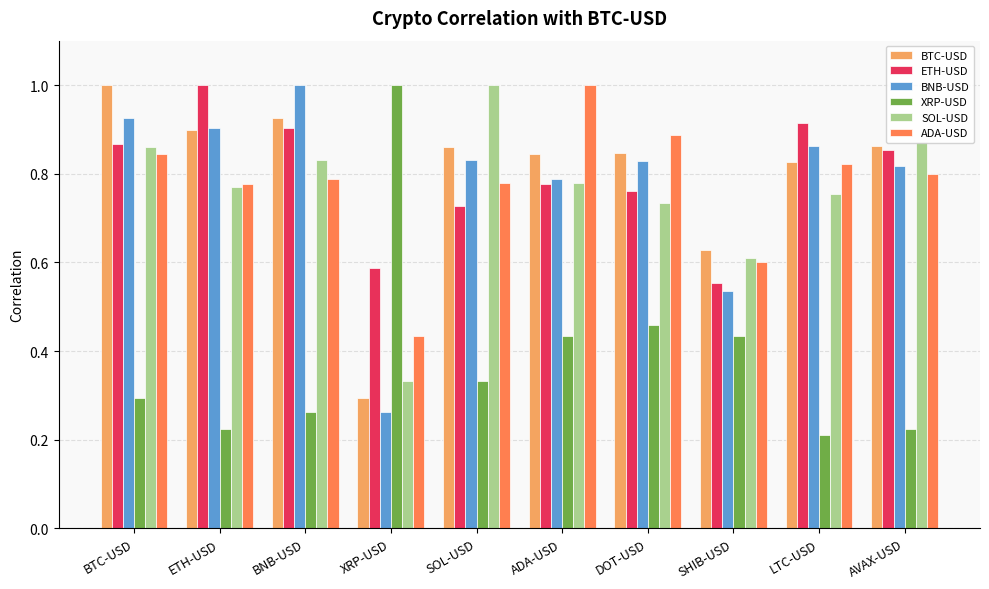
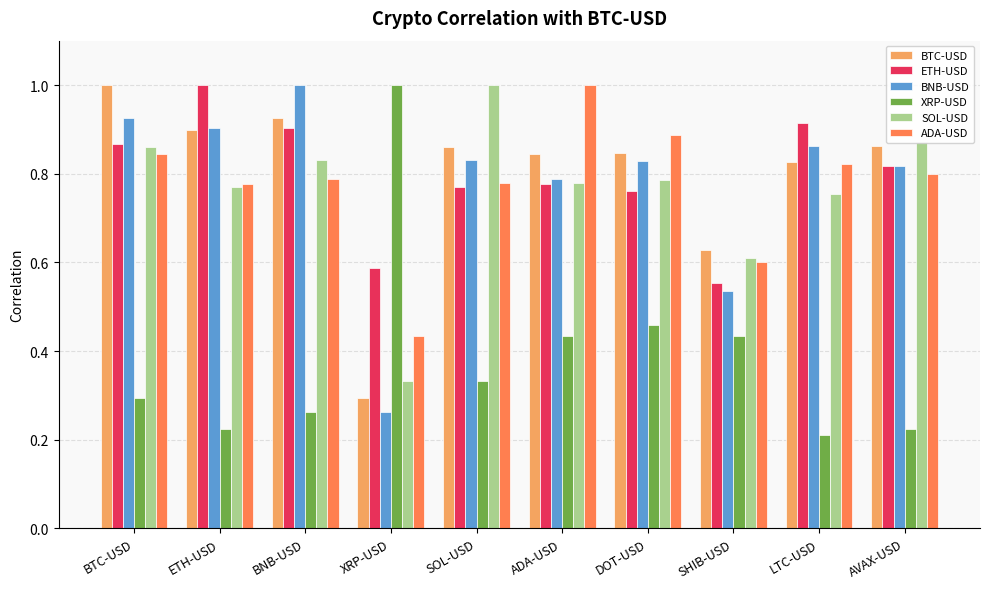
  {
    "ETH-USD": {
      "BTC-USD": 0.87,
      "ETH-USD": 1.00,
      "BNB-USD": 0.90,
      "XRP-USD": 0.59,
-     "SOL-USD": 0.73,
+     "SOL-USD": 0.77,
      "ADA-USD": 0.78,
      "DOT-USD": 0.76,
      "SHIB-USD": 0.55,
      "LTC-USD": 0.92,
-     "AVAX-USD": 0.85
+     "AVAX-USD": 0.82
    },
    "BNB-USD": {
      "BTC-USD": 0.93,
      "ETH-USD": 0.90,
      "BNB-USD": 1.00,
      "XRP-USD": 0.26,
      "SOL-USD": 0.83,
      "ADA-USD": 0.79,
      "DOT-USD": 0.83,
      "SHIB-USD": 0.54,
      "LTC-USD": 0.86,
      "AVAX-USD": 0.82
    },
    "XRP-USD": {
      "BTC-USD": 0.29,
      "ETH-USD": 0.22,
      "BNB-USD": 0.26,
      "XRP-USD": 1.00,
      "SOL-USD": 0.33,
      "ADA-USD": 0.43,
      "DOT-USD": 0.46,
      "SHIB-USD": 0.43,
      "LTC-USD": 0.21,
      "AVAX-USD": 0.23
    },
    "SOL-USD": {
      "BTC-USD": 0.86,
      "ETH-USD": 0.77,
      "BNB-USD": 0.83,
      "XRP-USD": 0.33,
      "SOL-USD": 1.00,
      "ADA-USD": 0.78,
-     "DOT-USD": 0.73,
+     "DOT-USD": 0.79,
      "SHIB-USD": 0.61,
      "LTC-USD": 0.75
    }
  }
